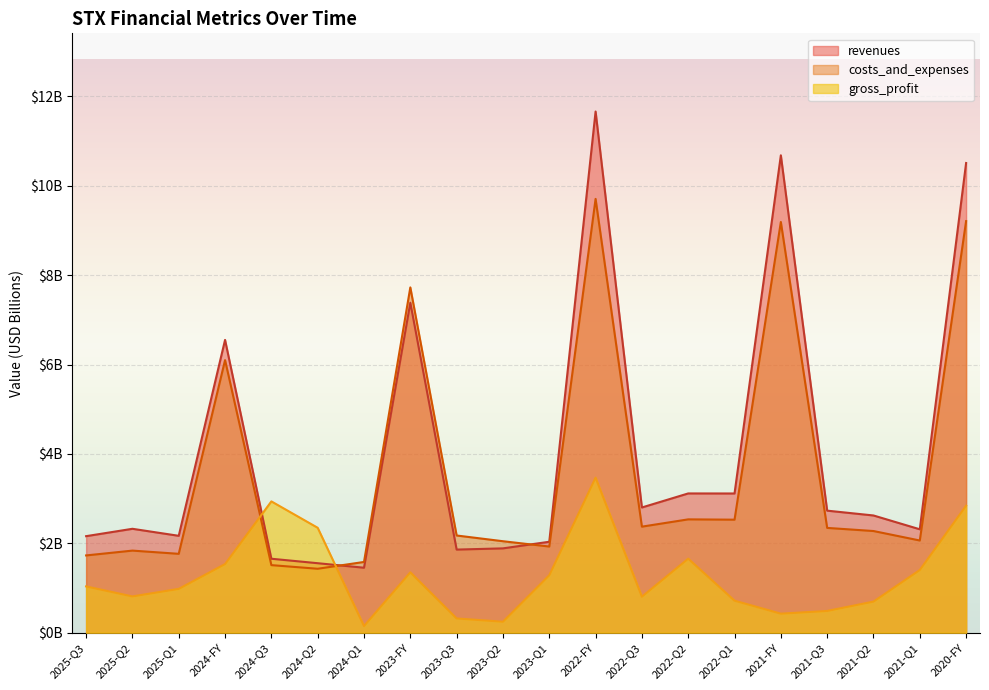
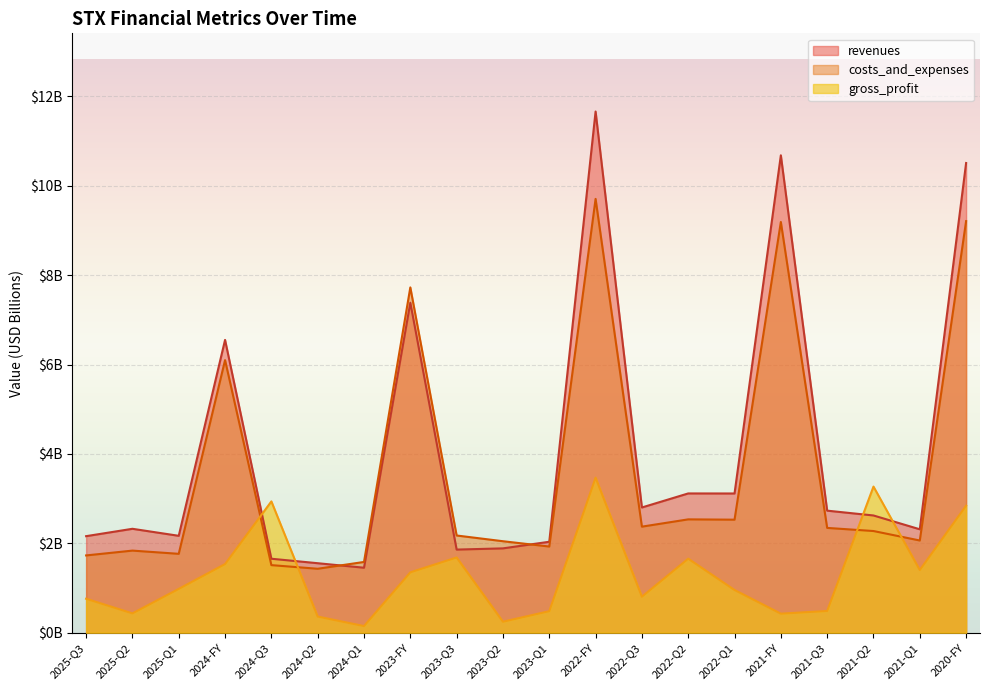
  {
    "gross_profit": {
-     "2025-Q3": "$1000000000",
-     "2025-Q2": "$800000000",
+     "2025-Q3": "$800000000",
+     "2025-Q2": "$400000000",
      "2025-Q1": "$1000000000",
      "2024-FY": "$1500000000",
      "2024-Q3": "$2900000000",
-     "2024-Q2": "$2300000000",
+     "2024-Q2": "$400000000",
      "2024-Q1": "$100000000",
      "2023-FY": "$1400000000",
-     "2023-Q3": "$300000000",
+     "2023-Q3": "$1700000000",
      "2023-Q2": "$200000000",
-     "2023-Q1": "$1300000000",
+     "2023-Q1": "$500000000",
      "2022-FY": "$3500000000",
      "2022-Q3": "$800000000",
      "2022-Q2": "$1700000000",
-     "2022-Q1": "$700000000",
+     "2022-Q1": "$1000000000",
      "2021-FY": "$400000000",
      "2021-Q3": "$500000000",
-     "2021-Q2": "$700000000",
+     "2021-Q2": "$3300000000",
      "2021-Q1": "$1400000000",
      "2020-FY": "$2800000000"
    }
  }
